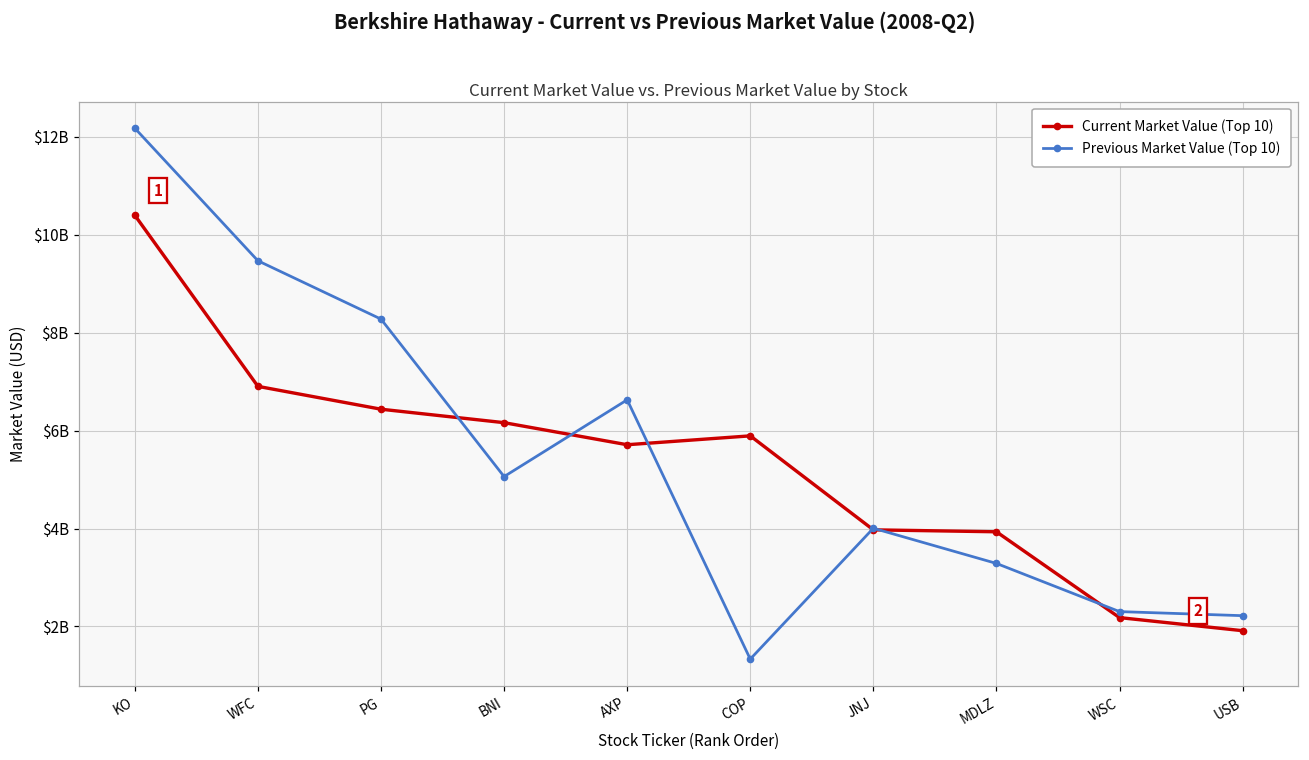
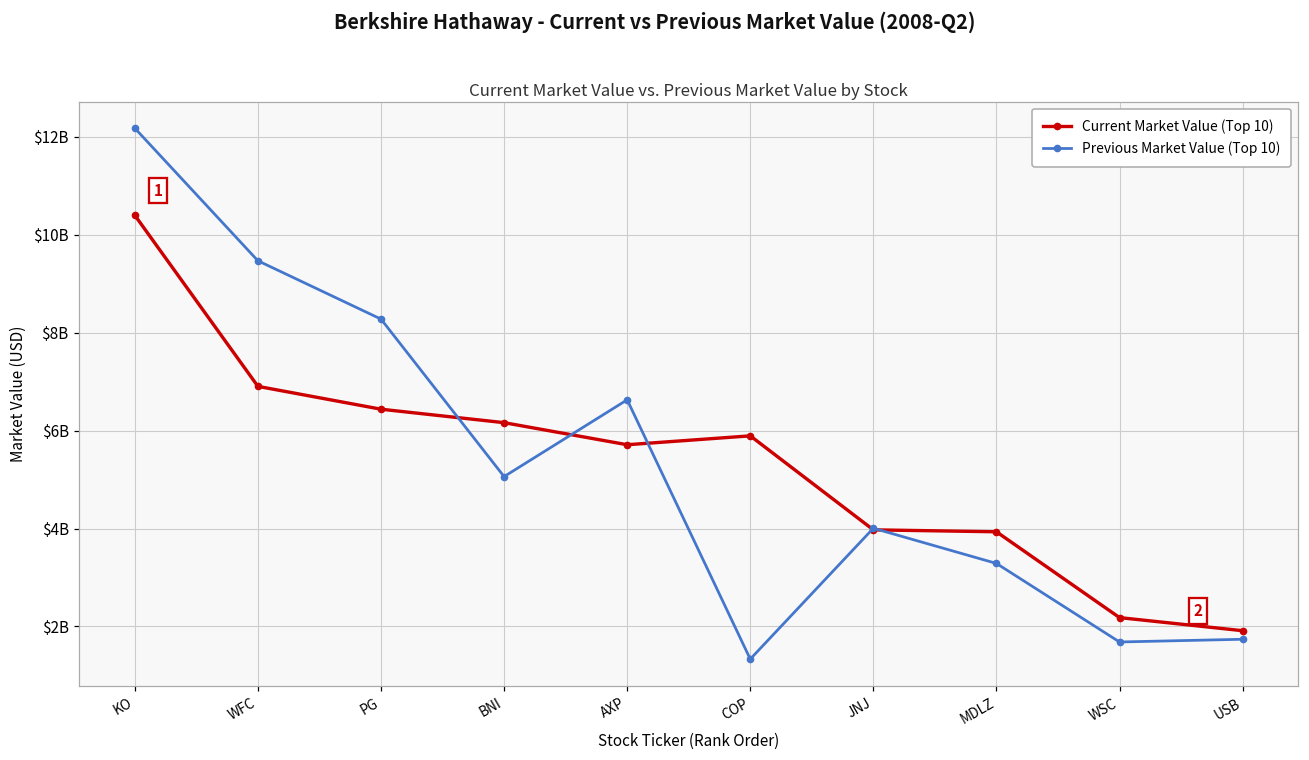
  {
    "Current Market Value (Top 10)": {
      "WFC": "$6900000000",
      "PG": "$6400000000",
      "BNI": "$6200000000",
      "AXP": "$5700000000",
      "COP": "$5900000000",
      "MDLZ": "$3900000000",
      "WSC": "$2200000000",
      "USB": "$1900000000"
    },
    "Previous Market Value (Top 10)": {
      "KO": "$12200000000",
      "WFC": "$9500000000",
      "PG": "$8300000000",
      "BNI": "$5100000000",
      "AXP": "$6600000000",
      "COP": "$1300000000",
      "MDLZ": "$3300000000",
-     "WSC": "$2300000000",
-     "USB": "$2200000000"
+     "WSC": "$1700000000",
+     "USB": "$1700000000"
    }
  }
